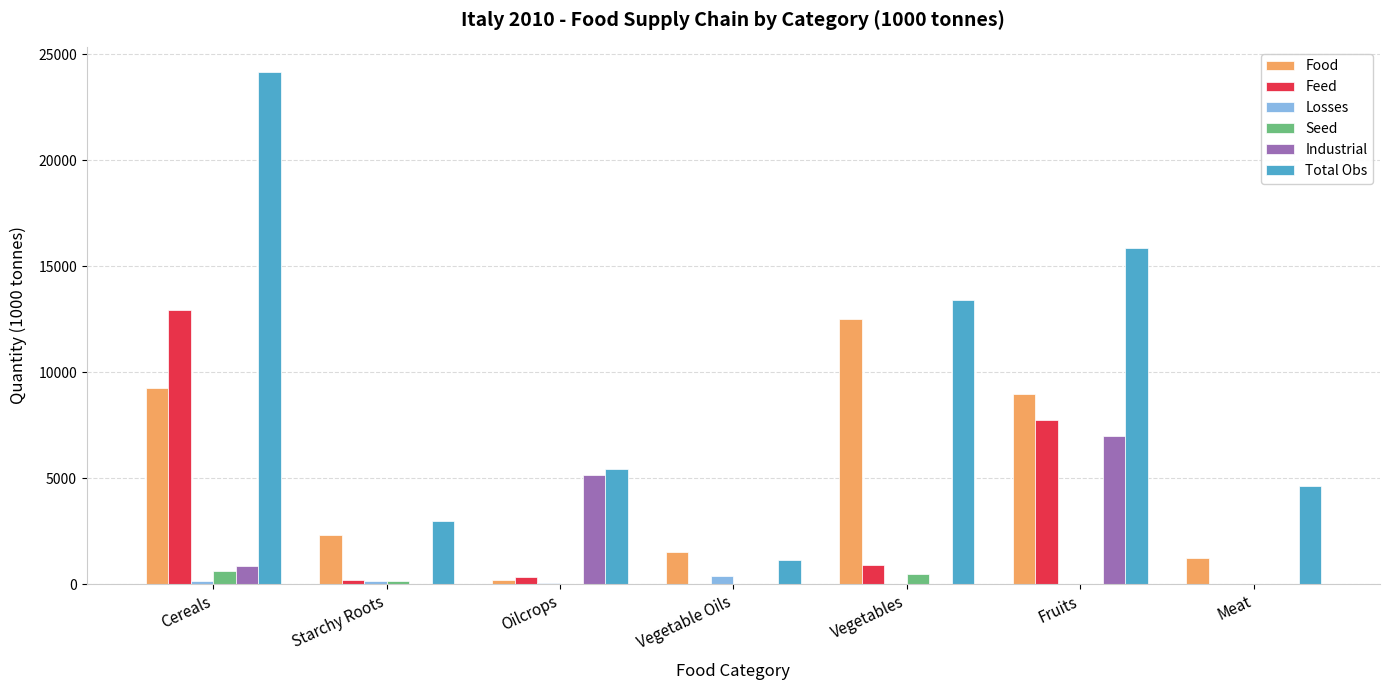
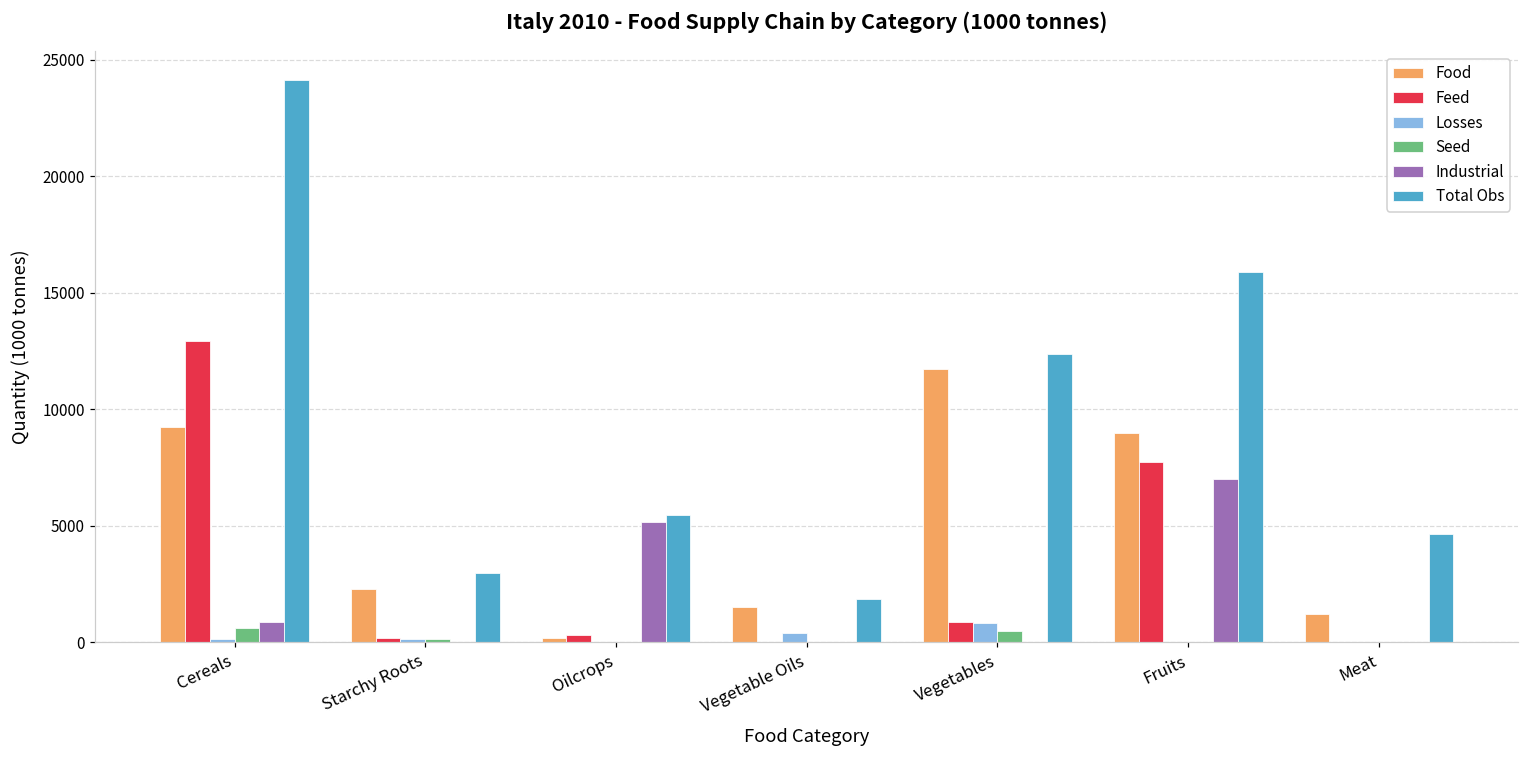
  {
    "Food": {
      "Cereals": 9200,
      "Starchy Roots": 2300,
      "Oilcrops": 200,
      "Vegetable Oils": 1500,
-     "Vegetables": 12500,
+     "Vegetables": 11800,
      "Fruits": 9000,
      "Meat": 1200
    },
    "Feed": {
      "Cereals": 13000,
      "Starchy Roots": 200,
      "Oilcrops": 300,
      "Vegetables": 900,
      "Fruits": 7700,
      "Meat": 0
    },
    "Losses": {
      "Cereals": 100,
      "Starchy Roots": 100,
      "Vegetable Oils": 400,
-     "Vegetables": 0,
+     "Vegetables": 800,
      "Meat": 0
    },
    "Seed": {
      "Cereals": 600,
      "Starchy Roots": 200,
      "Vegetable Oils": 0,
      "Vegetables": 500,
      "Fruits": 0,
      "Meat": 0
    },
    "Industrial": {
      "Cereals": 900,
      "Starchy Roots": 0,
      "Oilcrops": 5200,
      "Vegetables": 0,
      "Fruits": 7000
    },
    "Total Obs": {
      "Cereals": 24200,
      "Starchy Roots": 3000,
      "Oilcrops": 5500,
-     "Vegetable Oils": 1100,
-     "Vegetables": 13400,
+     "Vegetable Oils": 1900,
+     "Vegetables": 12400,
      "Fruits": 15900,
      "Meat": 4600
    }
  }
